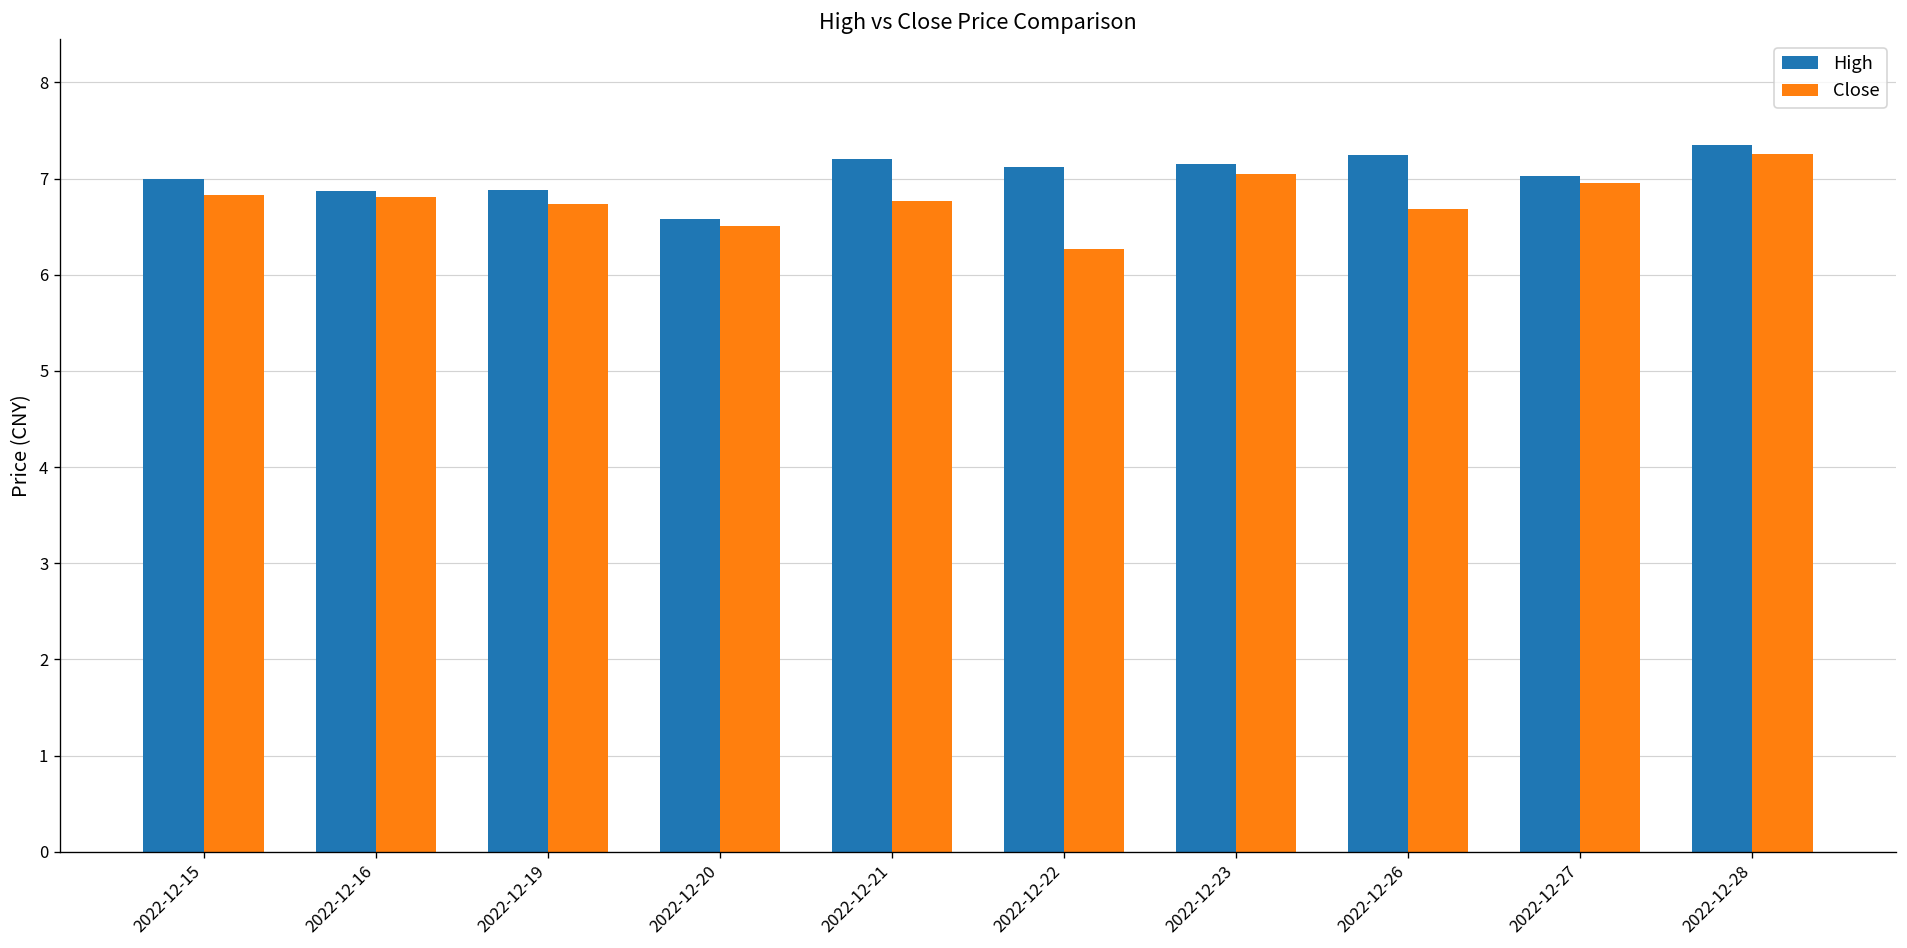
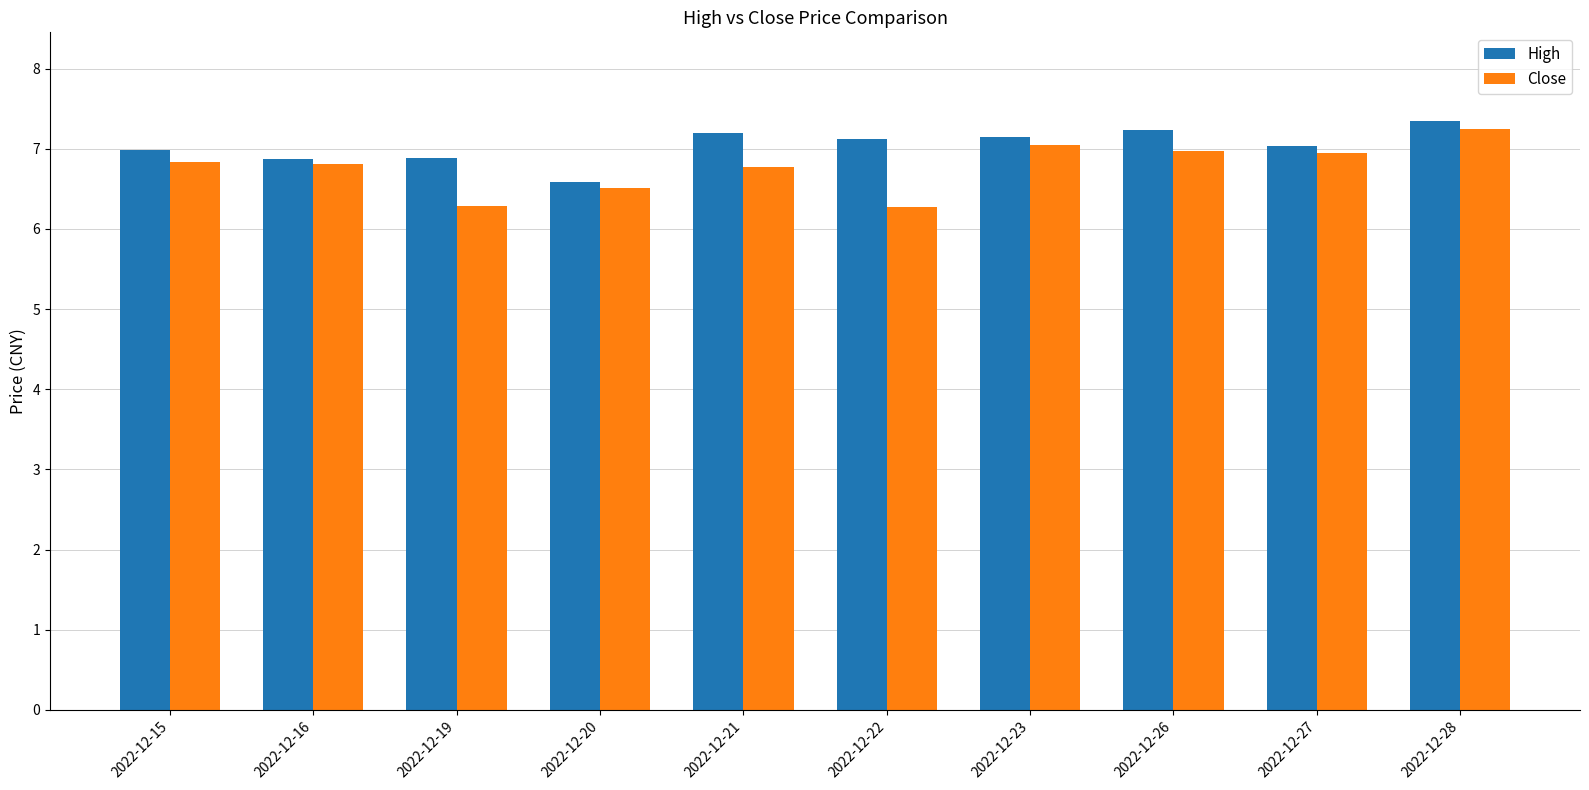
  {
    "High": {
      "2022-12-15": 7.0,
      "2022-12-16": 6.9,
      "2022-12-19": 6.9,
      "2022-12-20": 6.6,
      "2022-12-21": 7.2,
      "2022-12-22": 7.1,
      "2022-12-23": 7.2,
      "2022-12-26": 7.2,
      "2022-12-27": 7.0,
      "2022-12-28": 7.4
    },
    "Close": {
      "2022-12-15": 6.8,
      "2022-12-16": 6.8,
-     "2022-12-19": 6.7,
+     "2022-12-19": 6.3,
      "2022-12-20": 6.5,
      "2022-12-21": 6.8,
      "2022-12-22": 6.3,
      "2022-12-23": 7.1,
-     "2022-12-26": 6.7,
+     "2022-12-26": 7.0,
      "2022-12-27": 7.0,
      "2022-12-28": 7.3
    }
  }
